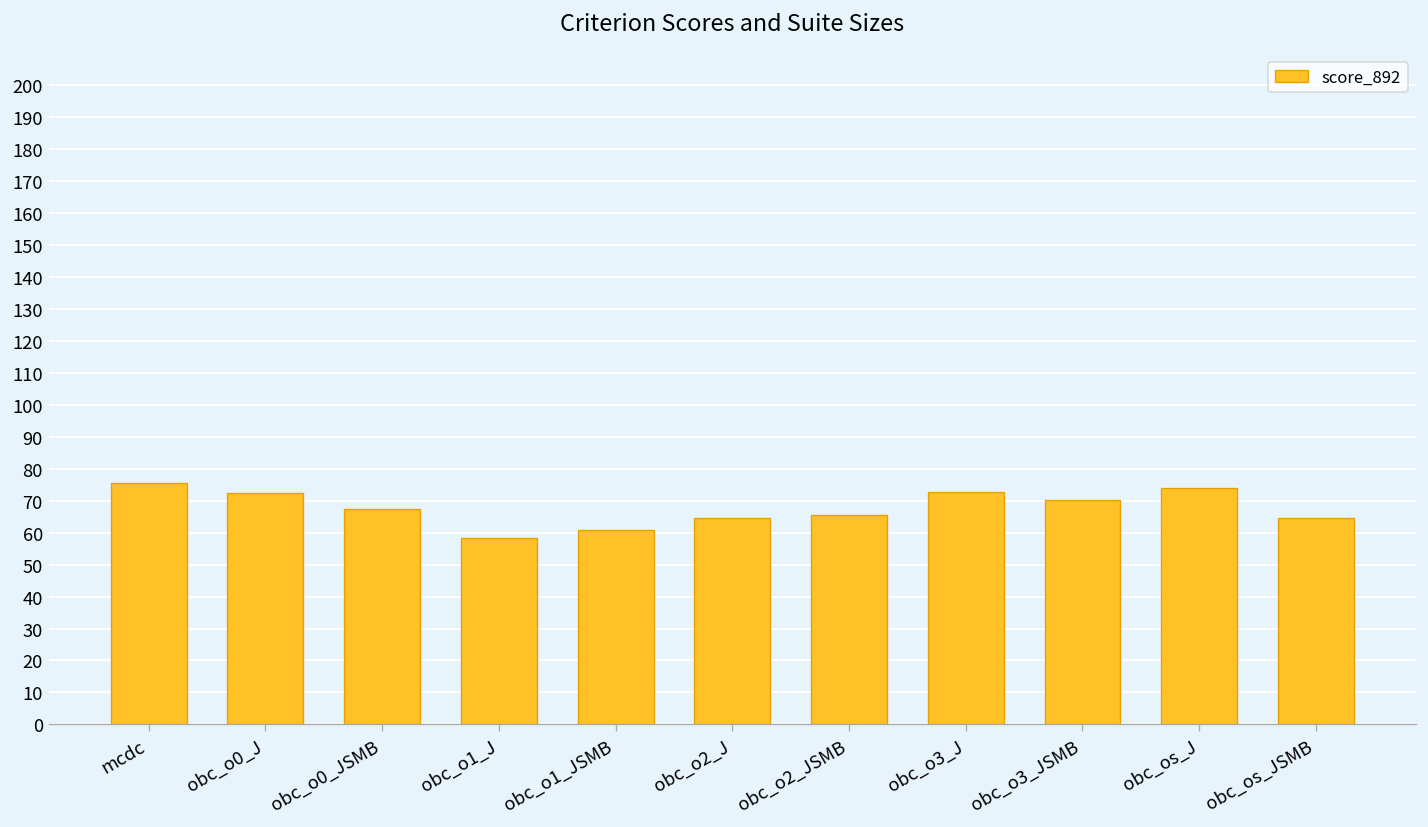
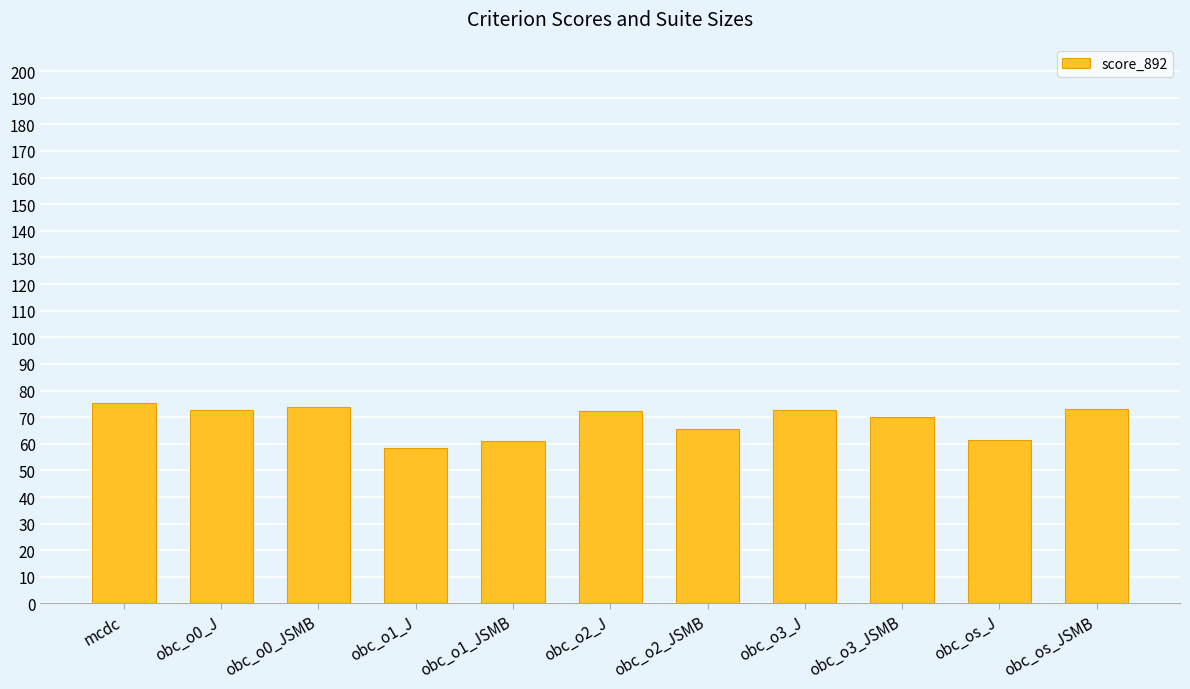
  {
    "mcdc": 75,
    "obc_o0_J": 73,
-   "obc_o0_JSMB": 68,
+   "obc_o0_JSMB": 74,
    "obc_o1_J": 58,
    "obc_o1_JSMB": 61,
-   "obc_o2_J": 65,
+   "obc_o2_J": 72,
    "obc_o2_JSMB": 66,
    "obc_o3_J": 73,
    "obc_o3_JSMB": 70,
-   "obc_os_J": 74,
-   "obc_os_JSMB": 65
+   "obc_os_J": 62,
+   "obc_os_JSMB": 73
  }
